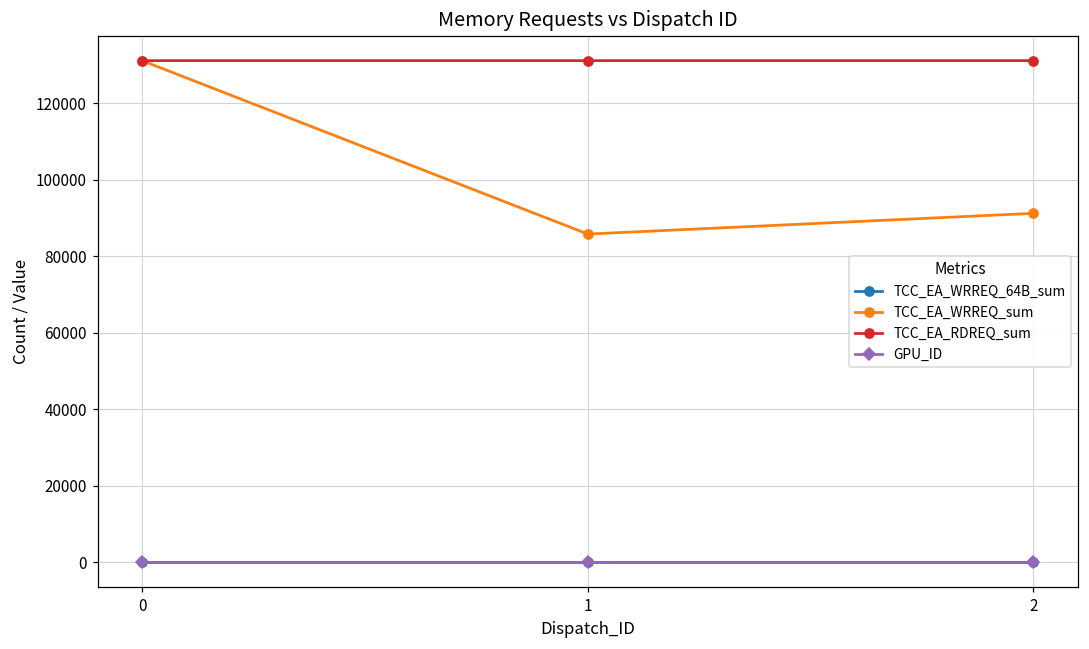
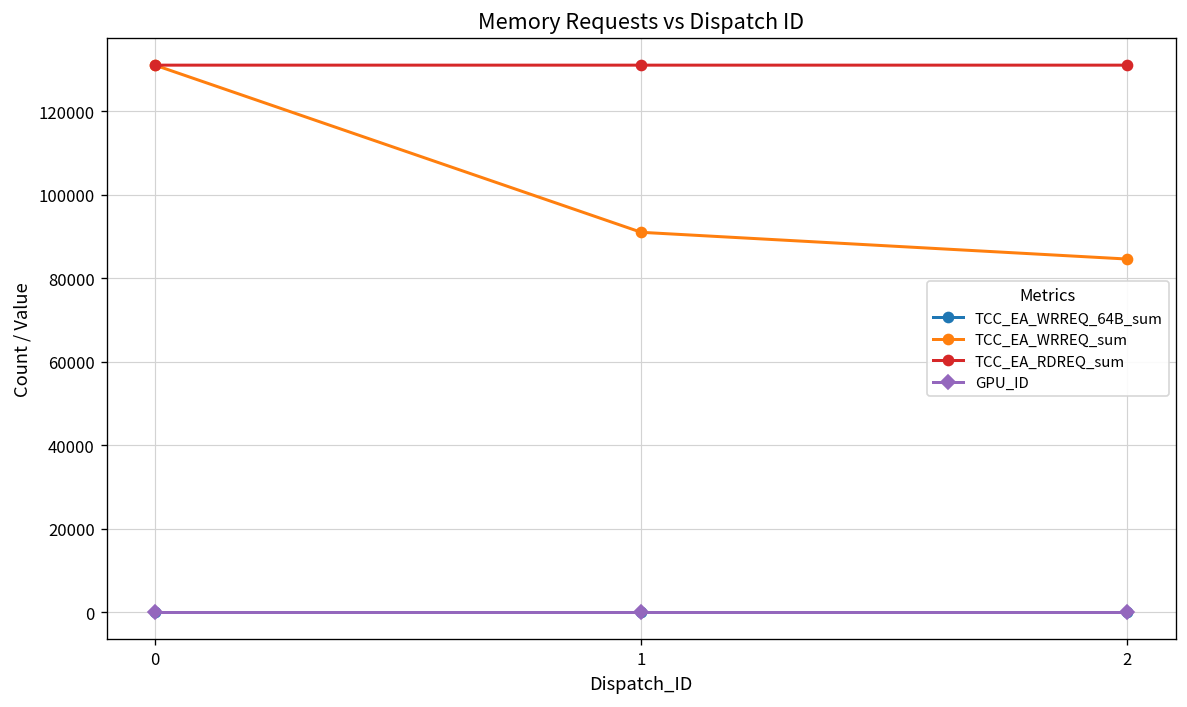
  {
    "GPU_ID": {
      "0": 0,
      "1": 0,
      "2": 0
    },
    "TCC_EA_WRREQ_sum": {
-     "1": 86000,
-     "2": 91000
+     "1": 91000,
+     "2": 85000
    },
    "TCC_EA_RDREQ_sum": {
      "1": 131000,
      "2": 131000
    }
  }
